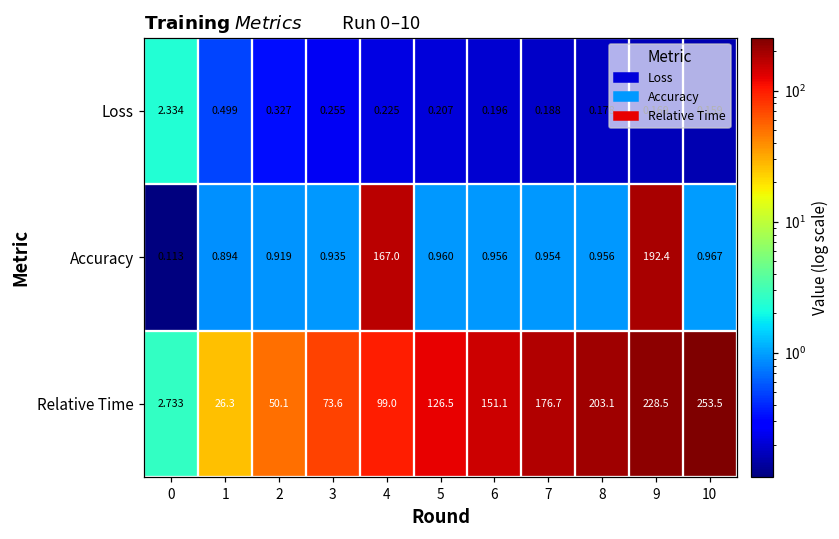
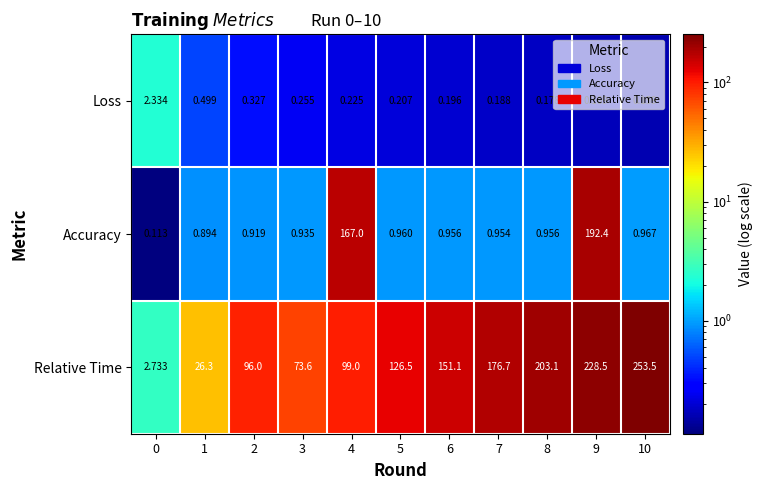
  {
    "Loss": {
      "0": 2.334,
      "1": 0.499,
      "2": 0.327,
      "3": 0.255,
      "4": 0.225,
      "5": 0.207,
      "6": 0.196,
      "7": 0.188
    },
    "Accuracy": {
      "0": 0.113,
      "1": 0.894,
      "2": 0.919,
      "3": 0.935,
      "4": 167.0,
      "5": 0.960,
      "6": 0.956,
      "7": 0.954,
      "8": 0.956,
      "9": 192.4,
      "10": 0.967
    },
    "Relative Time": {
      "0": 2.733,
      "1": 26.3,
-     "2": 50.1,
+     "2": 96.0,
      "3": 73.6,
      "4": 99.0,
      "5": 126.5,
      "6": 151.1,
      "7": 176.7,
      "8": 203.1,
      "9": 228.5,
      "10": 253.5
    }
  }
